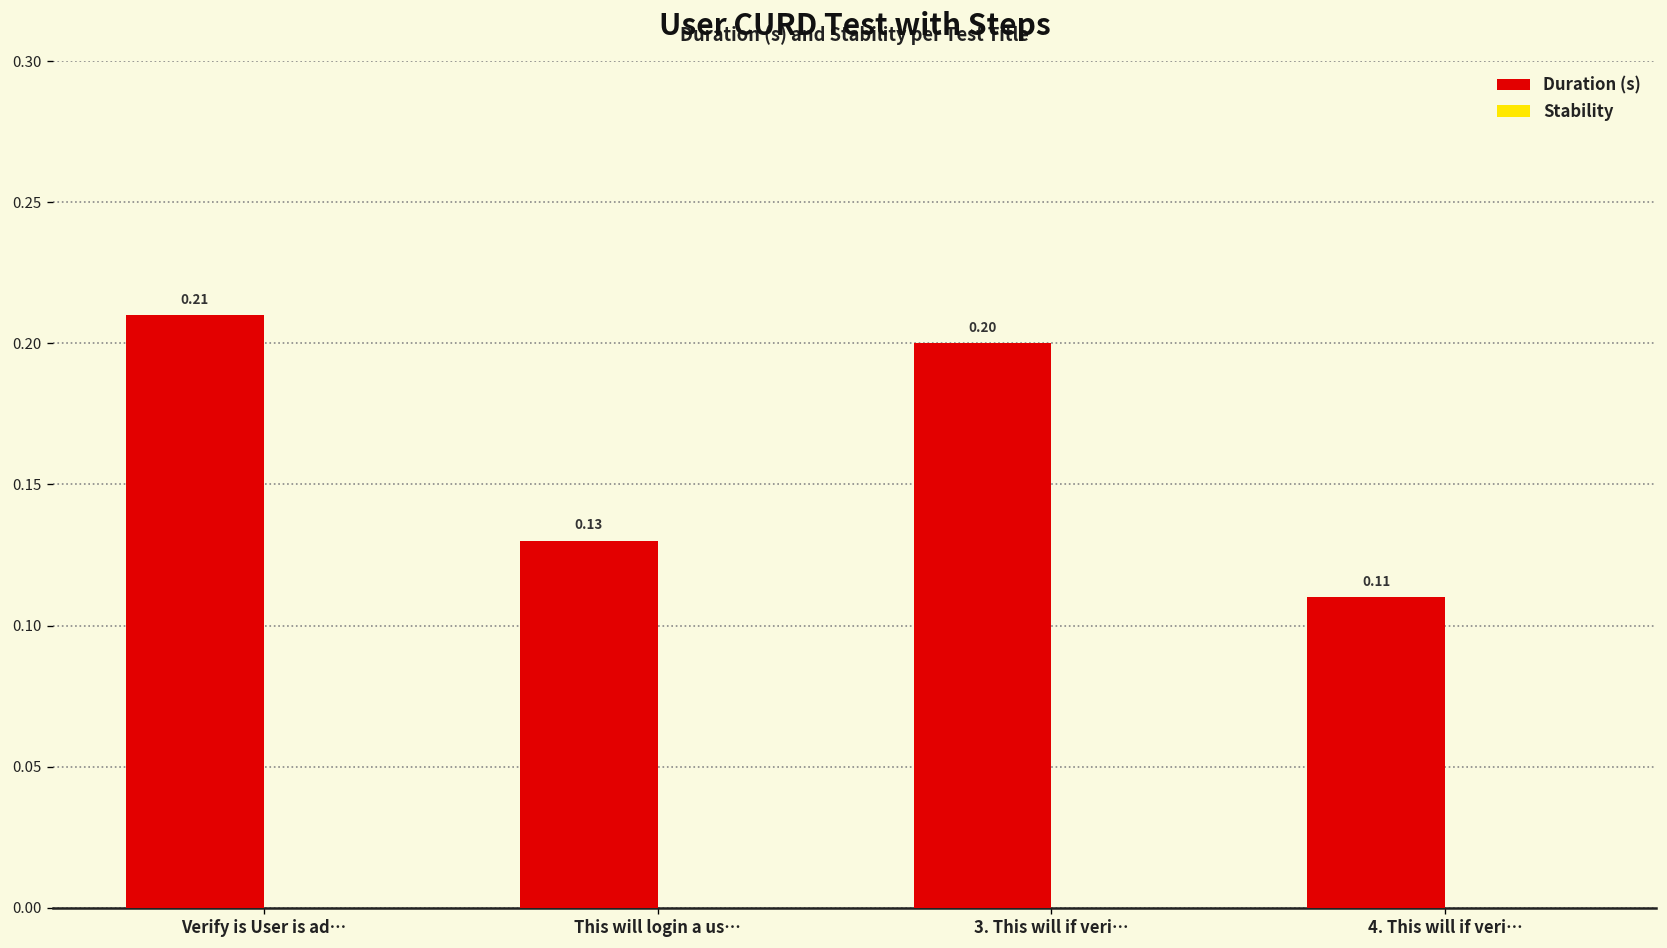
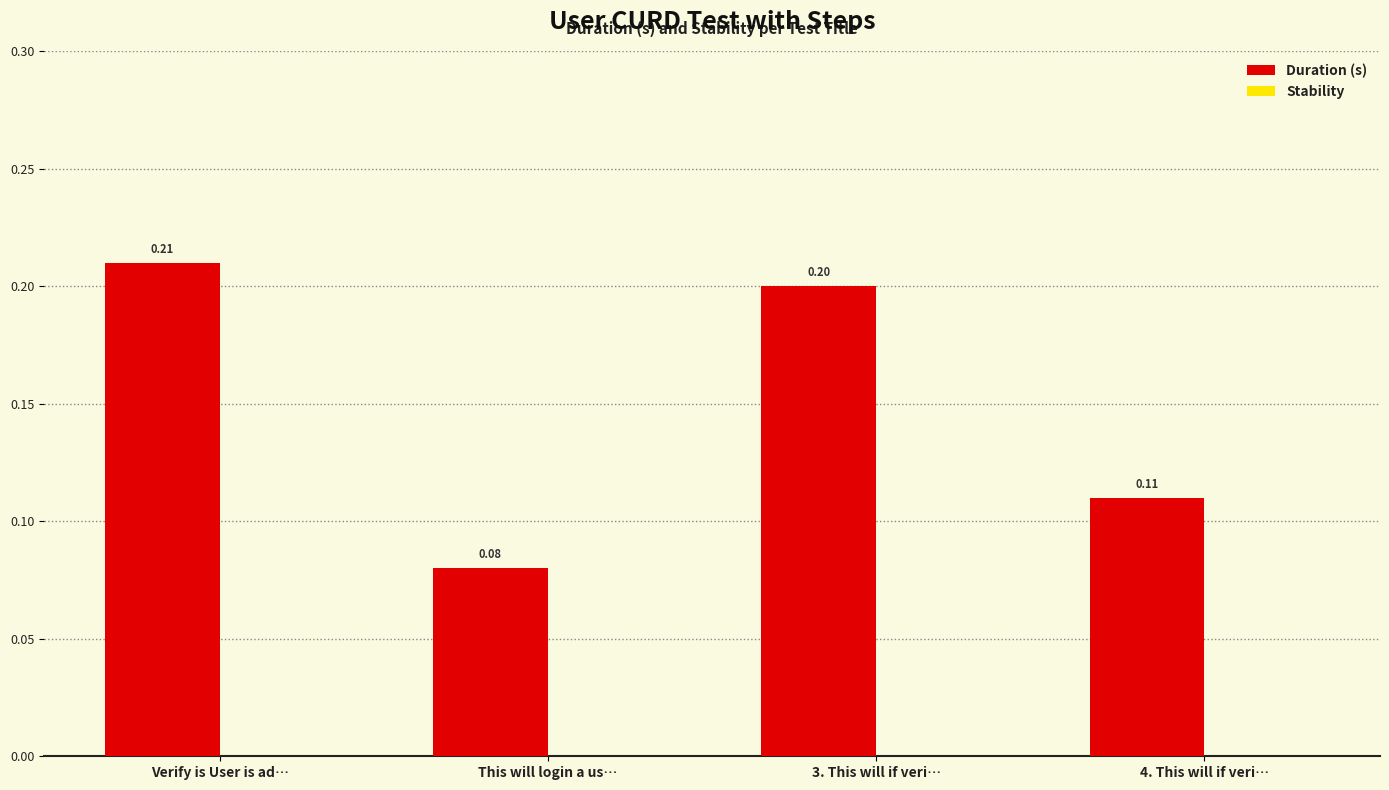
  {
    "Duration (s)": {
      "Verify is User is ad…": 0.21,
-     "This will login a us…": 0.13,
+     "This will login a us…": 0.08,
      "3. This will if veri…": 0.20,
      "4. This will if veri…": 0.11
    },
    "Stability": {
      "Verify is User is ad…": 0.000,
      "This will login a us…": 0.000,
      "3. This will if veri…": 0.000,
      "4. This will if veri…": 0.000
    }
  }
